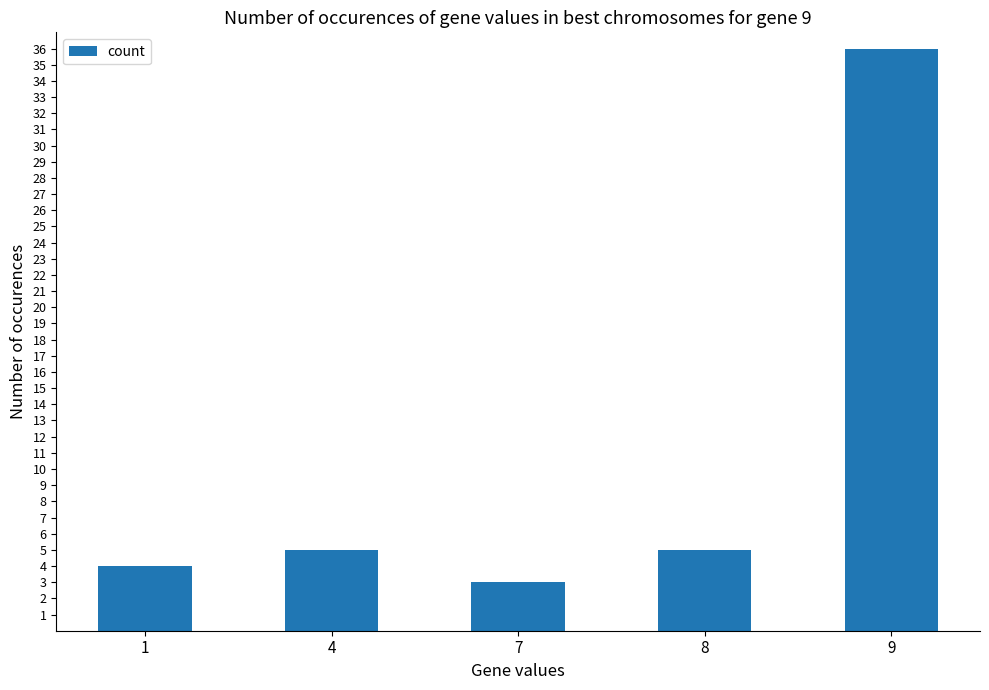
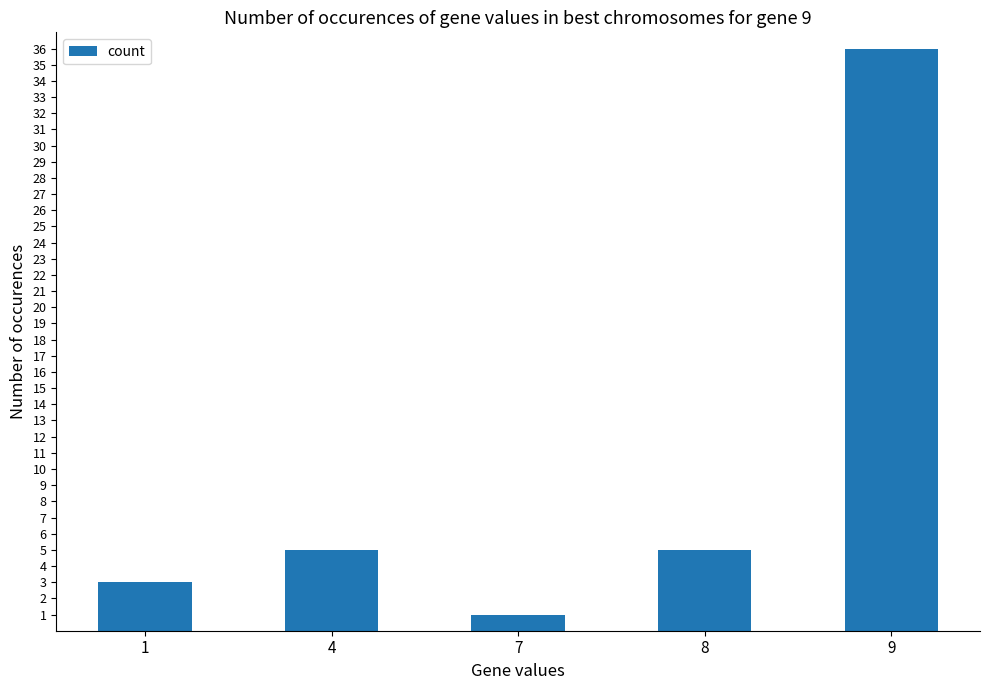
  {
-   "1": 4,
+   "1": 3,
    "4": 5,
-   "7": 3,
+   "7": 1,
    "8": 5,
    "9": 36
  }
